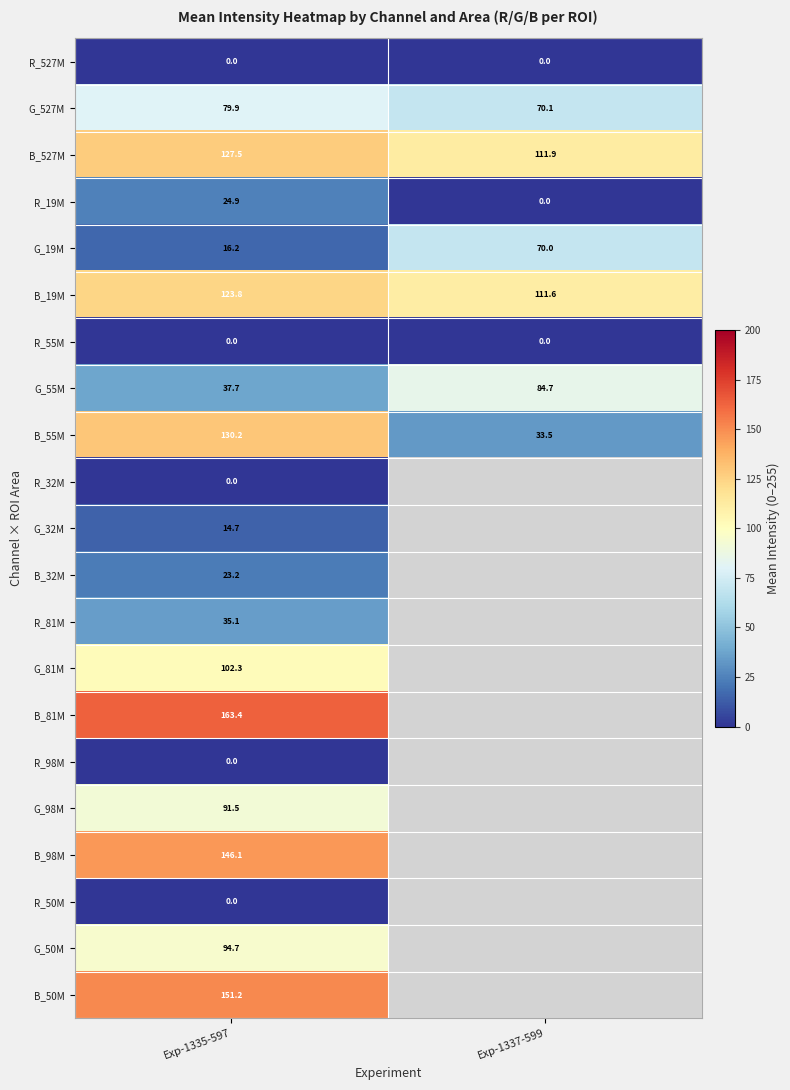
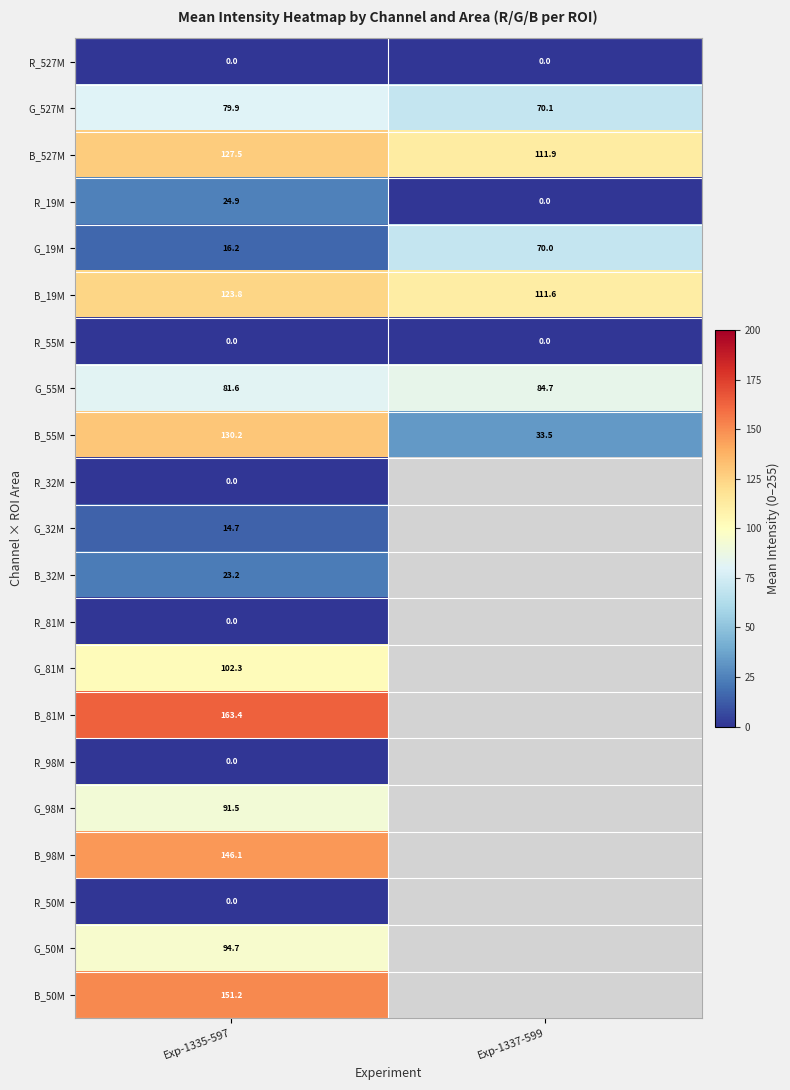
  {
    "R_527M": {
      "Exp-1335-597": 0.0,
      "Exp-1337-599": 0.0
    },
    "G_527M": {
      "Exp-1335-597": 79.9,
      "Exp-1337-599": 70.1
    },
    "B_527M": {
      "Exp-1335-597": 127.5,
      "Exp-1337-599": 111.9
    },
    "R_19M": {
      "Exp-1335-597": 24.9,
      "Exp-1337-599": 0.0
    },
    "G_19M": {
      "Exp-1335-597": 16.2,
      "Exp-1337-599": 70.0
    },
    "B_19M": {
      "Exp-1335-597": 123.8,
      "Exp-1337-599": 111.6
    },
    "R_55M": {
      "Exp-1335-597": 0.0,
      "Exp-1337-599": 0.0
    },
    "G_55M": {
-     "Exp-1335-597": 37.7,
+     "Exp-1335-597": 81.6,
      "Exp-1337-599": 84.7
    },
    "B_55M": {
      "Exp-1335-597": 130.2,
      "Exp-1337-599": 33.5
    },
    "R_32M": {
      "Exp-1335-597": 0.0
    },
    "G_32M": {
      "Exp-1335-597": 14.7
    },
    "B_32M": {
      "Exp-1335-597": 23.2
    },
    "R_81M": {
-     "Exp-1335-597": 35.1
+     "Exp-1335-597": 0.0
    },
    "G_81M": {
      "Exp-1335-597": 102.3
    },
    "B_81M": {
      "Exp-1335-597": 163.4
    },
    "R_98M": {
      "Exp-1335-597": 0.0
    },
    "G_98M": {
      "Exp-1335-597": 91.5
    },
    "B_98M": {
      "Exp-1335-597": 146.1
    },
    "R_50M": {
      "Exp-1335-597": 0.0
    },
    "G_50M": {
      "Exp-1335-597": 94.7
    },
    "B_50M": {
      "Exp-1335-597": 151.2
    }
  }
